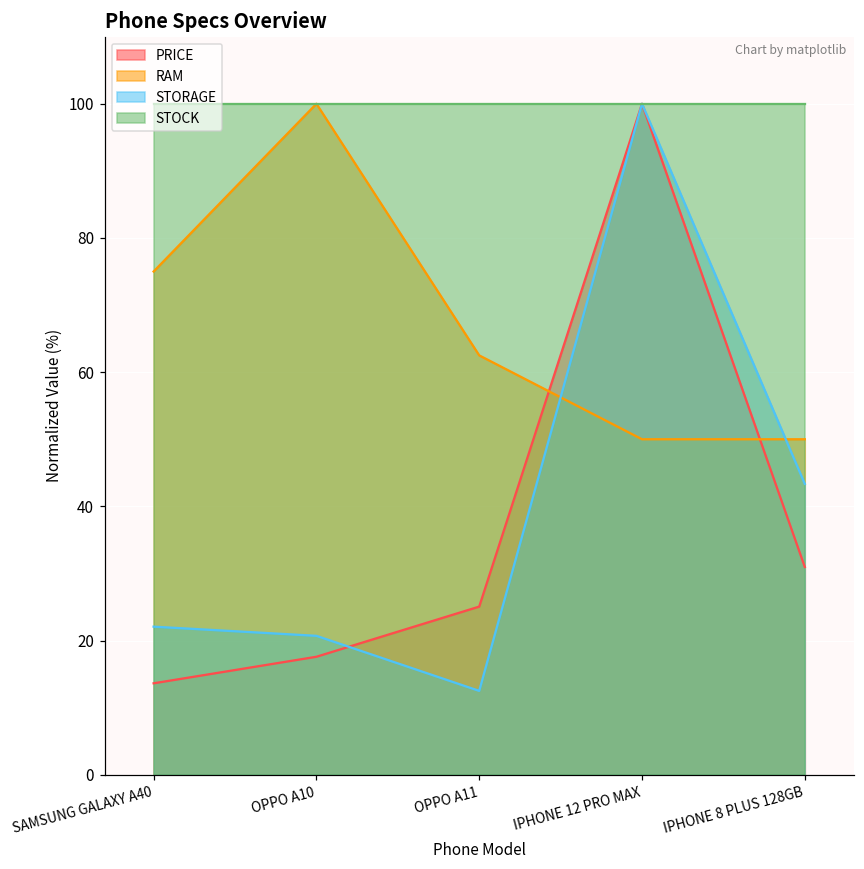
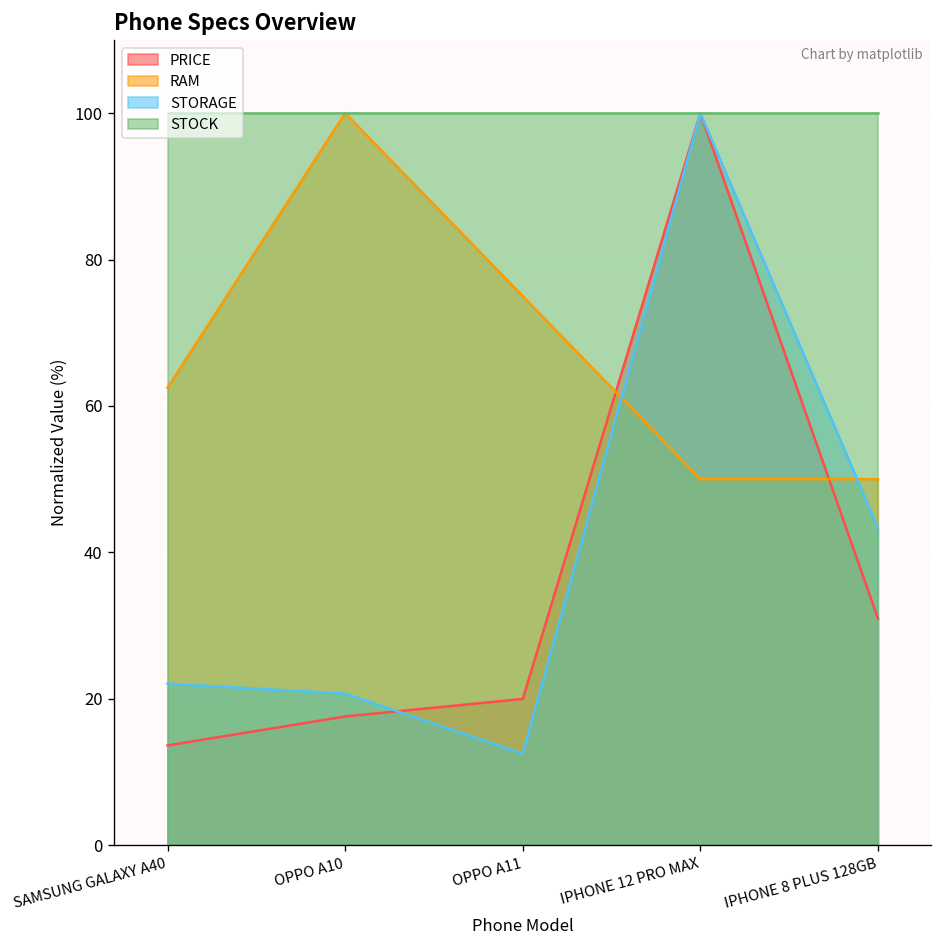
  {
    "PRICE": {
      "SAMSUNG GALAXY A40": 14,
      "OPPO A10": 18,
-     "OPPO A11": 25,
+     "OPPO A11": 20,
      "IPHONE 8 PLUS 128GB": 31
    },
    "RAM": {
-     "SAMSUNG GALAXY A40": 75,
-     "OPPO A11": 63,
+     "SAMSUNG GALAXY A40": 63,
+     "OPPO A11": 75,
      "IPHONE 12 PRO MAX": 50,
      "IPHONE 8 PLUS 128GB": 50
    },
    "STORAGE": {
      "SAMSUNG GALAXY A40": 22,
      "OPPO A10": 21,
      "OPPO A11": 13,
      "IPHONE 8 PLUS 128GB": 43
    },
    "STOCK": {
      "OPPO A11": 100,
      "IPHONE 8 PLUS 128GB": 100
    }
  }
